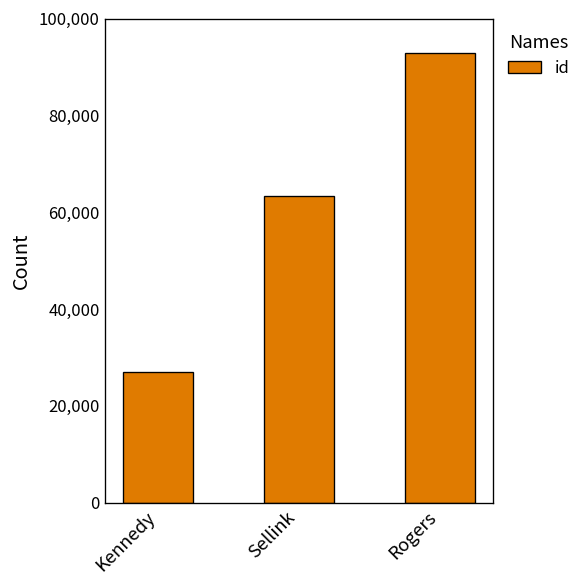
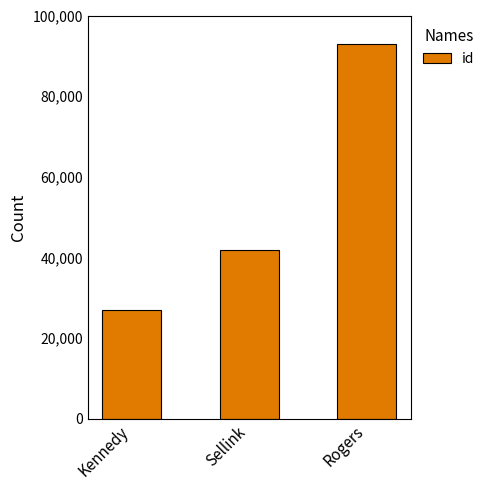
  {
    "Kennedy": "27,000",
-   "Sellink": "63,000",
+   "Sellink": "42,000",
    "Rogers": "93,000"
  }
